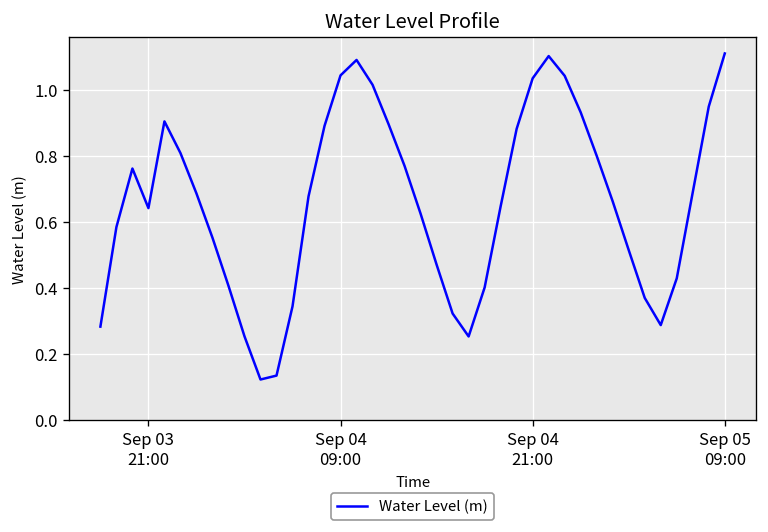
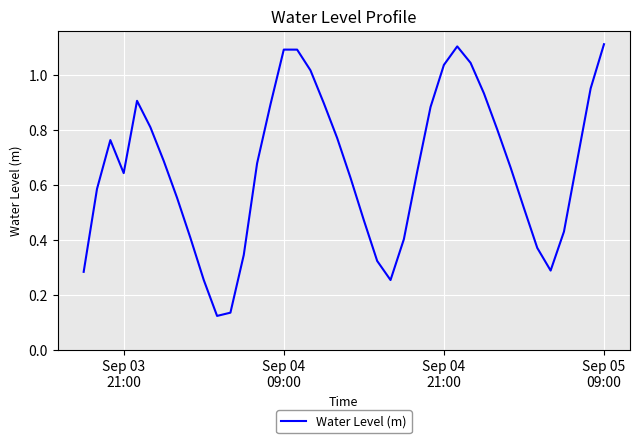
  {
    "Sep 03 21:00": 0.64,
-   "Sep 04 09:00": 1.05,
+   "Sep 04 09:00": 1.09,
    "Sep 04 21:00": 1.04,
    "Sep 05 09:00": 1.11
  }
